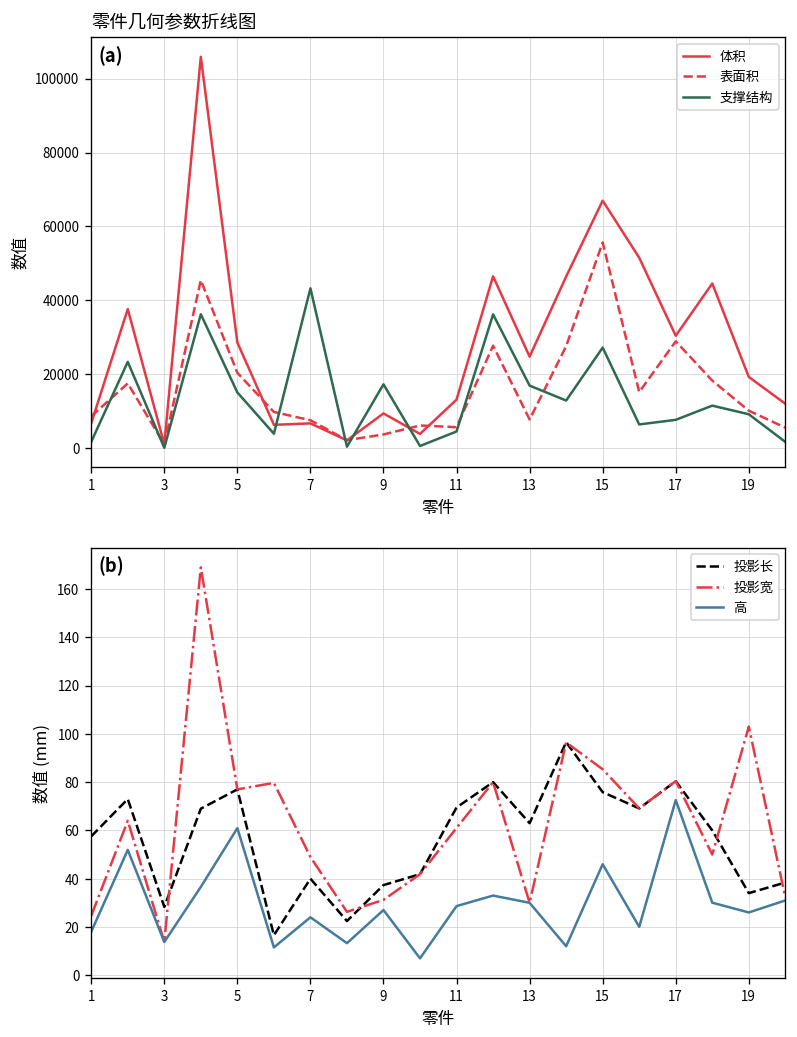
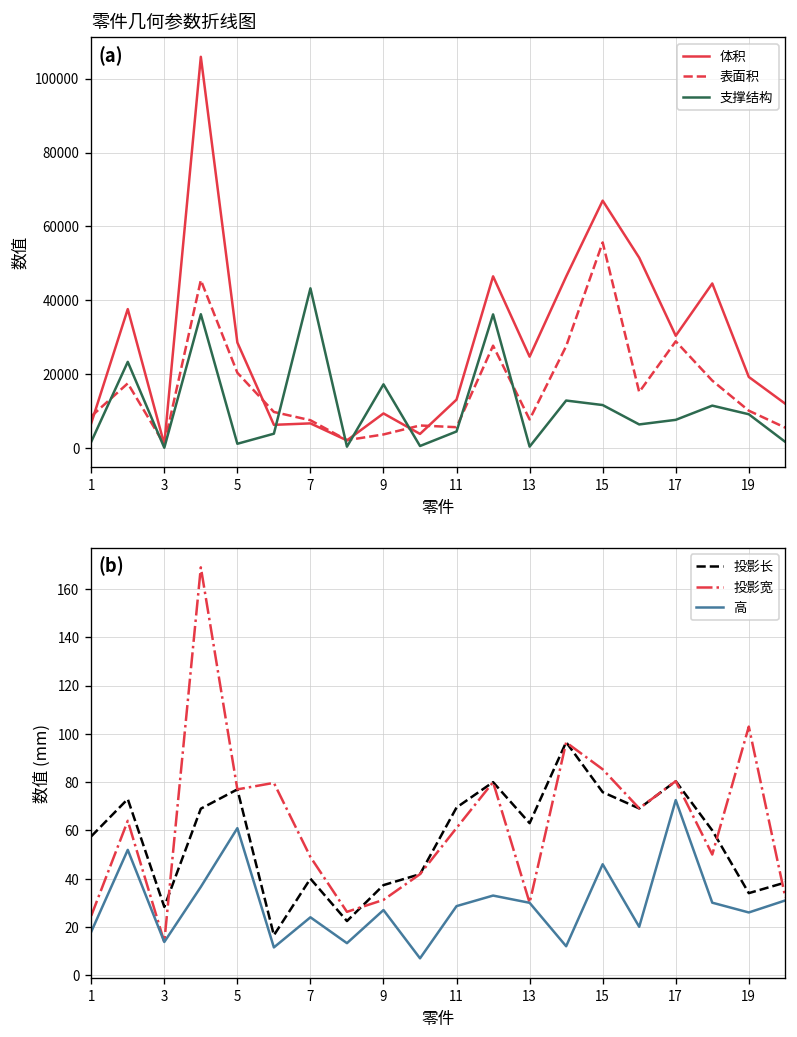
  {
    "零件几何参数折线图": {
      "支撑结构": {
        "1": 2000,
        "3": 0,
-       "5": 15000,
+       "5": 1000,
        "7": 43000,
        "9": 17000,
        "11": 5000,
-       "13": 17000,
-       "15": 27000,
+       "13": 0,
+       "15": 12000,
        "17": 8000,
        "19": 9000
      }
    }
  }
